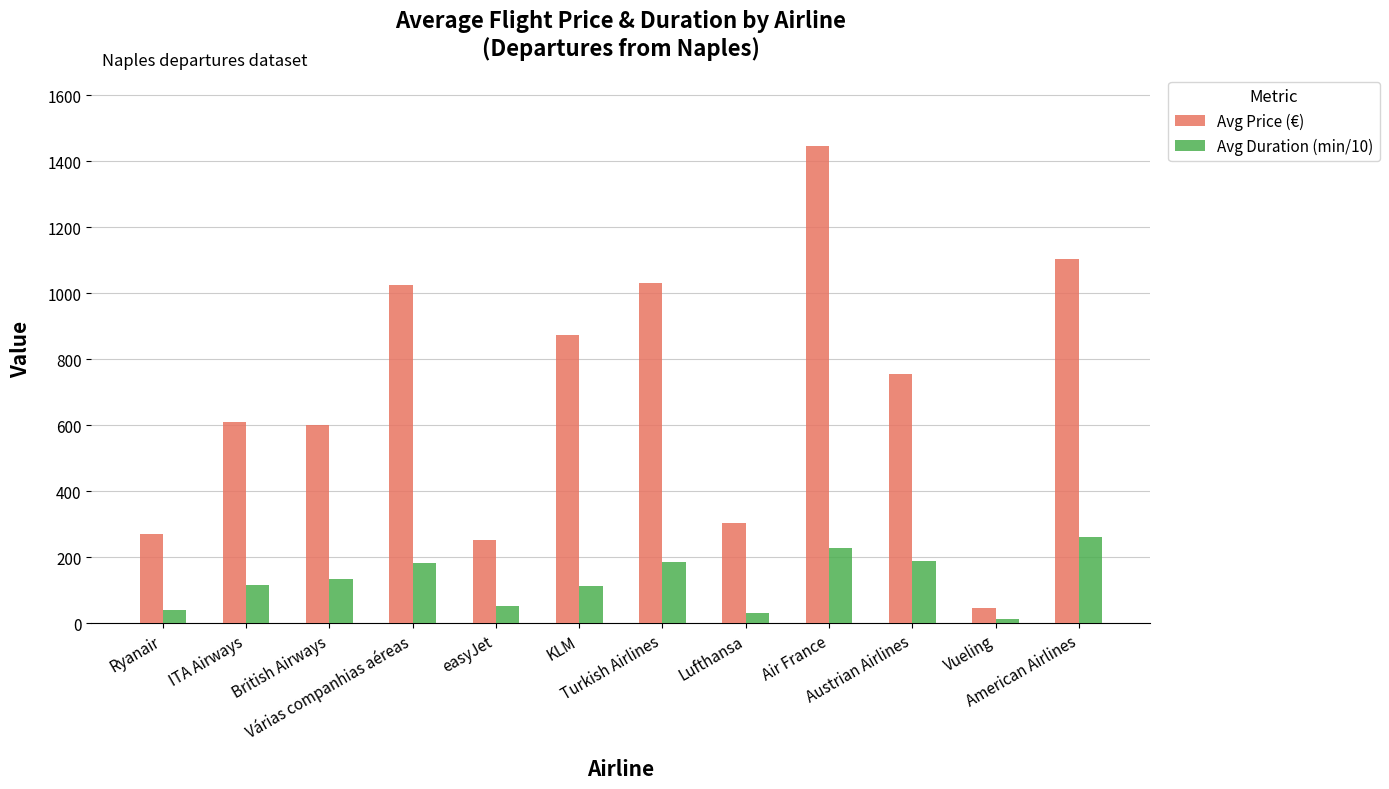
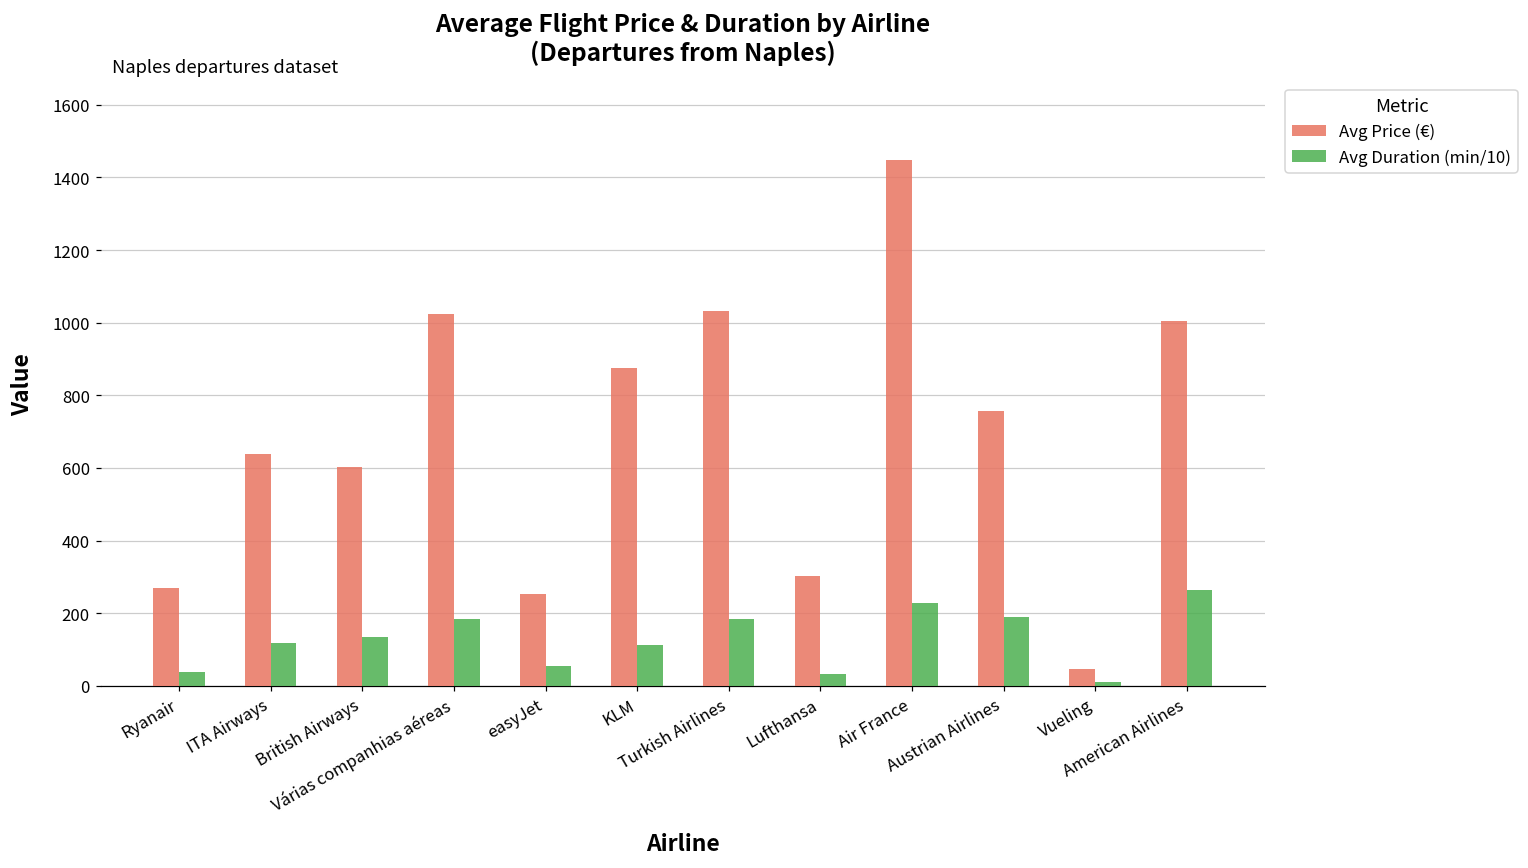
  {
    "Avg Price (€)": {
      "Ryanair": 270,
-     "ITA Airways": 610,
+     "ITA Airways": 640,
      "British Airways": 600,
      "Várias companhias aéreas": 1030,
      "easyJet": 250,
      "KLM": 870,
      "Turkish Airlines": 1030,
      "Lufthansa": 300,
      "Air France": 1450,
      "Austrian Airlines": 760,
      "Vueling": 50,
-     "American Airlines": 1100
+     "American Airlines": 1010
    },
    "Avg Duration (min/10)": {
      "Ryanair": 40,
      "ITA Airways": 120,
      "British Airways": 130,
      "Várias companhias aéreas": 180,
      "easyJet": 50,
      "KLM": 110,
      "Turkish Airlines": 190,
      "Lufthansa": 30,
      "Air France": 230,
      "Austrian Airlines": 190,
      "Vueling": 10,
      "American Airlines": 260
    }
  }
